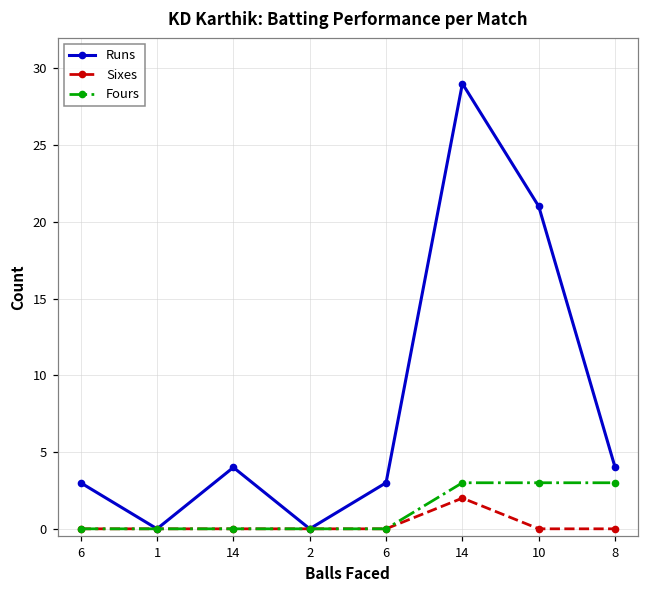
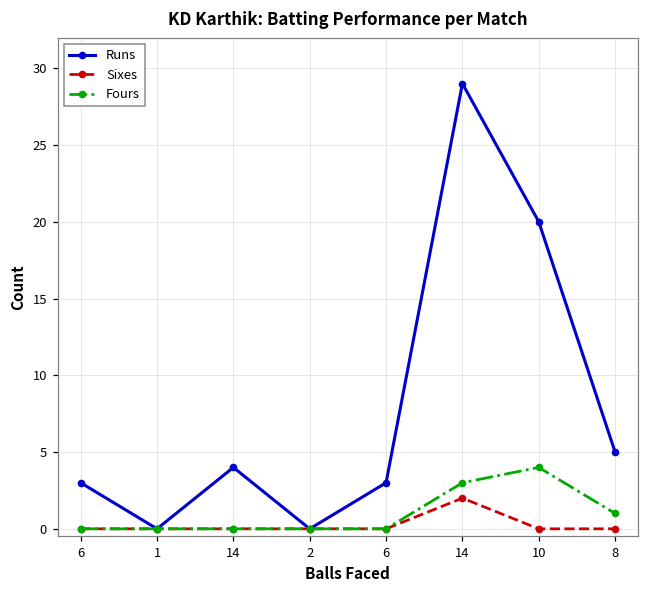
  {
    "Runs": {
-     "10": 21,
-     "8": 4
+     "10": 20,
+     "8": 5
    },
    "Sixes": {
      "10": 0,
      "8": 0
    },
    "Fours": {
-     "10": 3,
-     "8": 3
+     "10": 4,
+     "8": 1
    }
  }
